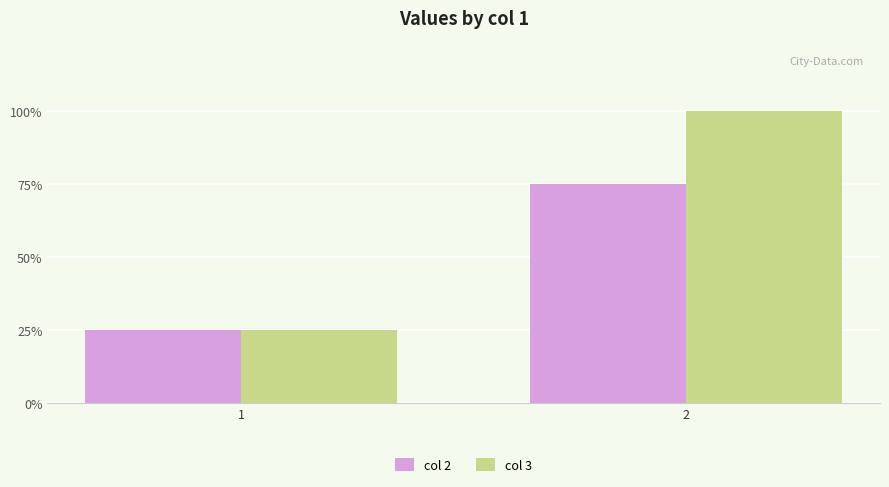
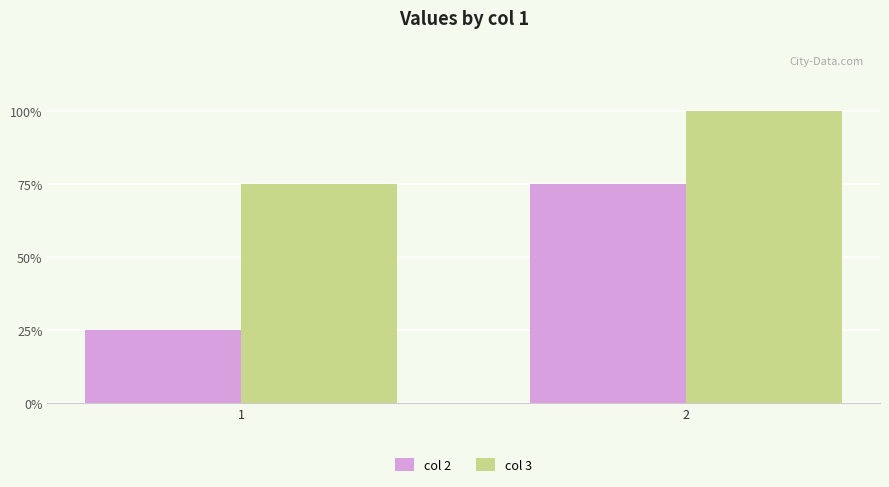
  {
    "col 2": {
      "1": "25%",
      "2": "75%"
    },
    "col 3": {
-     "1": "25%",
+     "1": "75%",
      "2": "100%"
    }
  }
